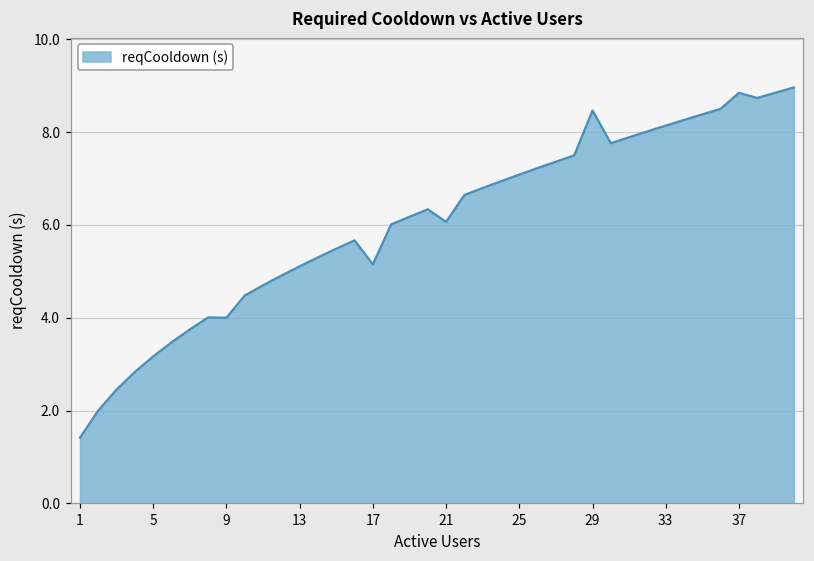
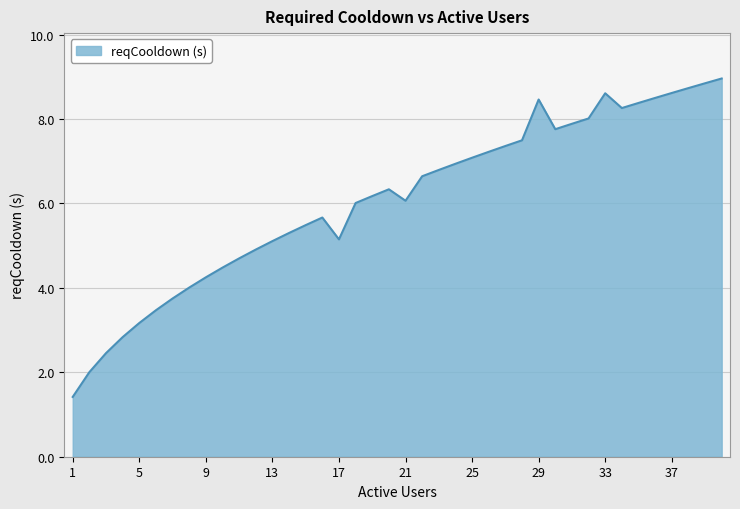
  {
    "1": 1.4,
    "5": 3.2,
-   "9": 4.0,
+   "9": 4.3,
    "13": 5.1,
    "17": 5.1,
    "21": 6.1,
    "25": 7.1,
    "29": 8.5,
-   "33": 8.1,
-   "37": 8.8
+   "33": 8.6,
+   "37": 8.6
  }
